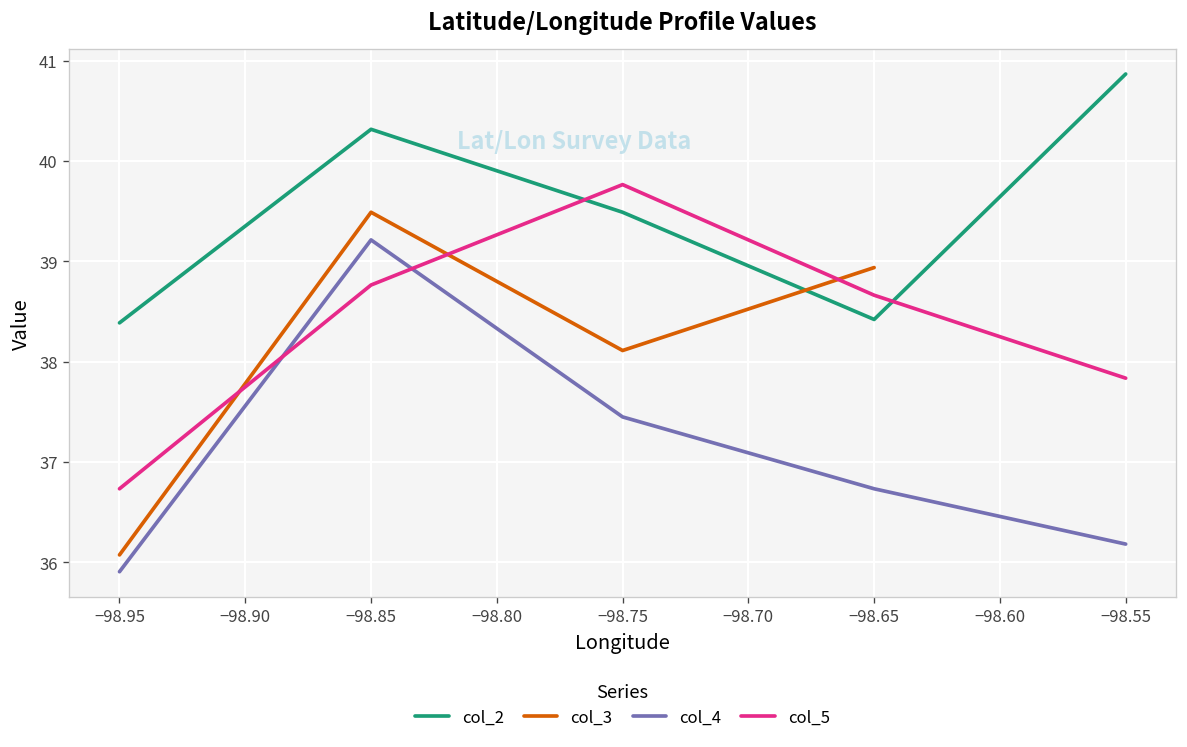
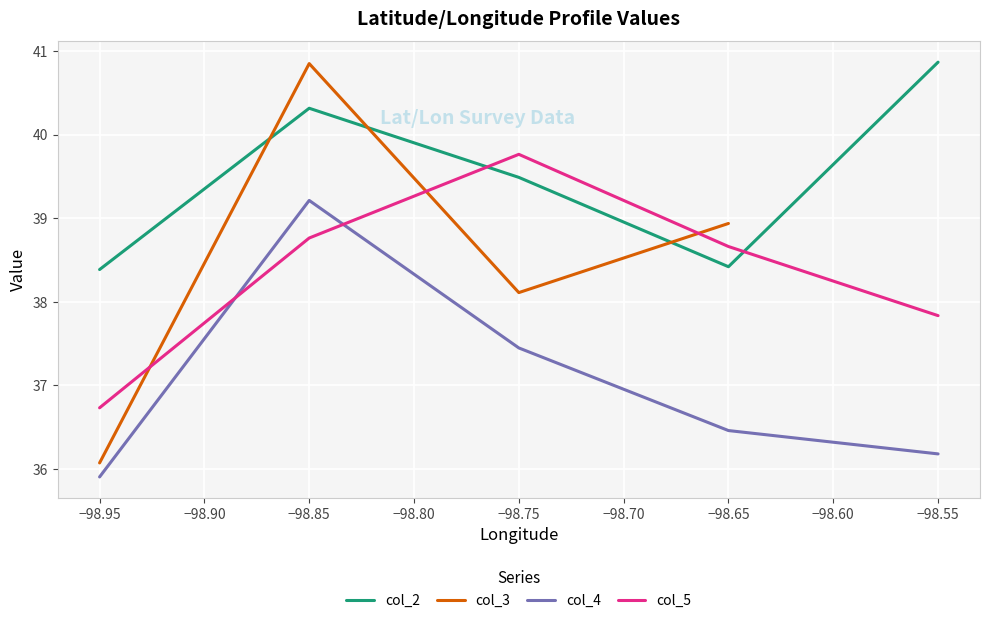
  {
    "col_2": {
      "−98.95": 38.4,
      "−98.85": 40.3,
      "−98.75": 39.5,
      "−98.65": 38.4,
      "−98.55": 40.9
    },
    "col_3": {
      "−98.95": 36.1,
-     "−98.85": 39.5,
+     "−98.85": 40.8,
      "−98.75": 38.1,
      "−98.65": 38.9
    },
    "col_4": {
      "−98.95": 35.9,
      "−98.85": 39.2,
      "−98.75": 37.4,
-     "−98.65": 36.7,
+     "−98.65": 36.5,
      "−98.55": 36.2
    },
    "col_5": {
      "−98.95": 36.7,
      "−98.85": 38.8,
      "−98.75": 39.8,
      "−98.65": 38.7,
      "−98.55": 37.8
    }
  }
